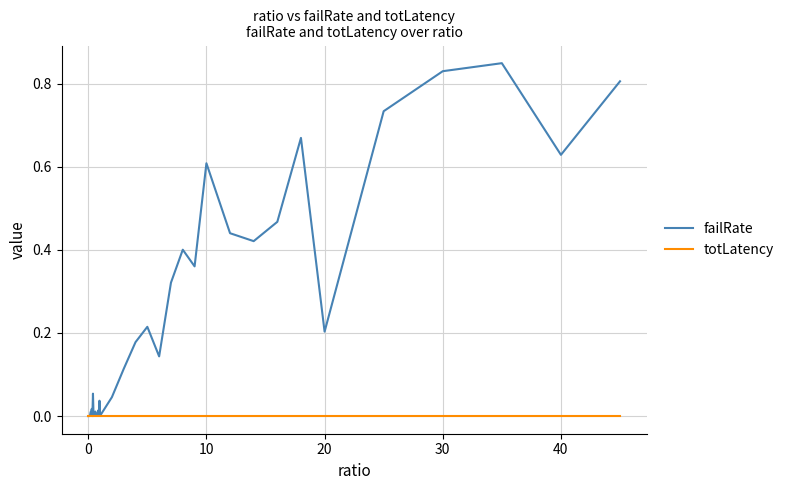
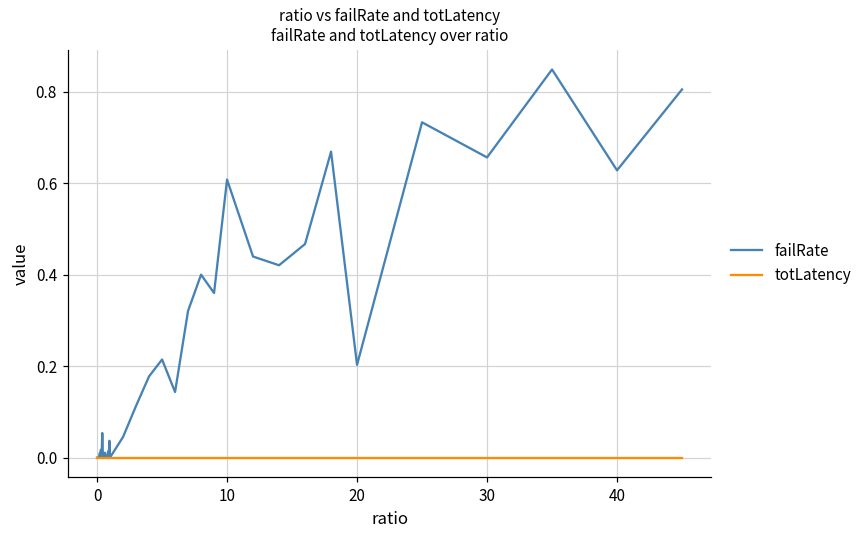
  {
    "failRate": {
      "10": 0.61,
      "20": 0.20,
-     "30": 0.83,
+     "30": 0.66,
      "40": 0.63
    },
    "totLatency": {
      "10": 0.00,
      "20": 0.00,
      "30": 0.00,
      "40": 0.00
    }
  }
